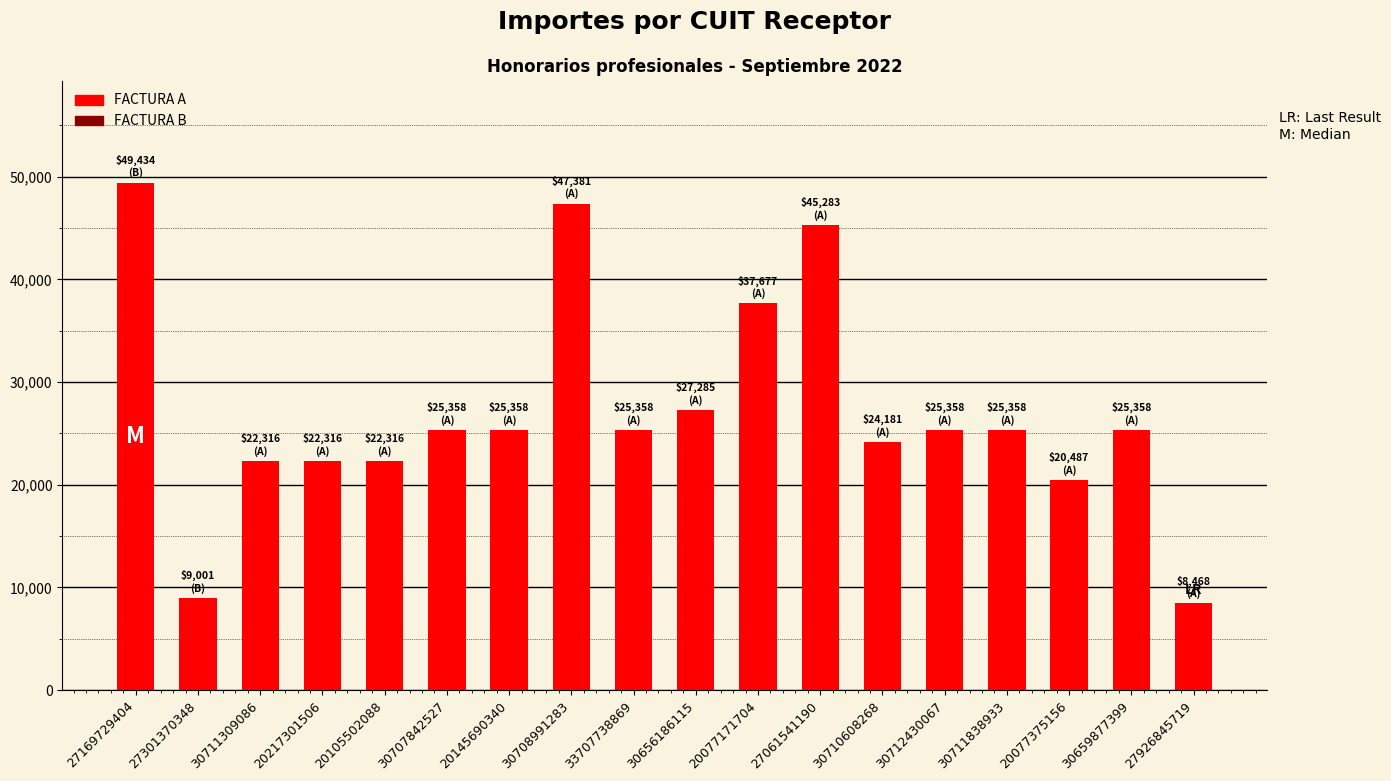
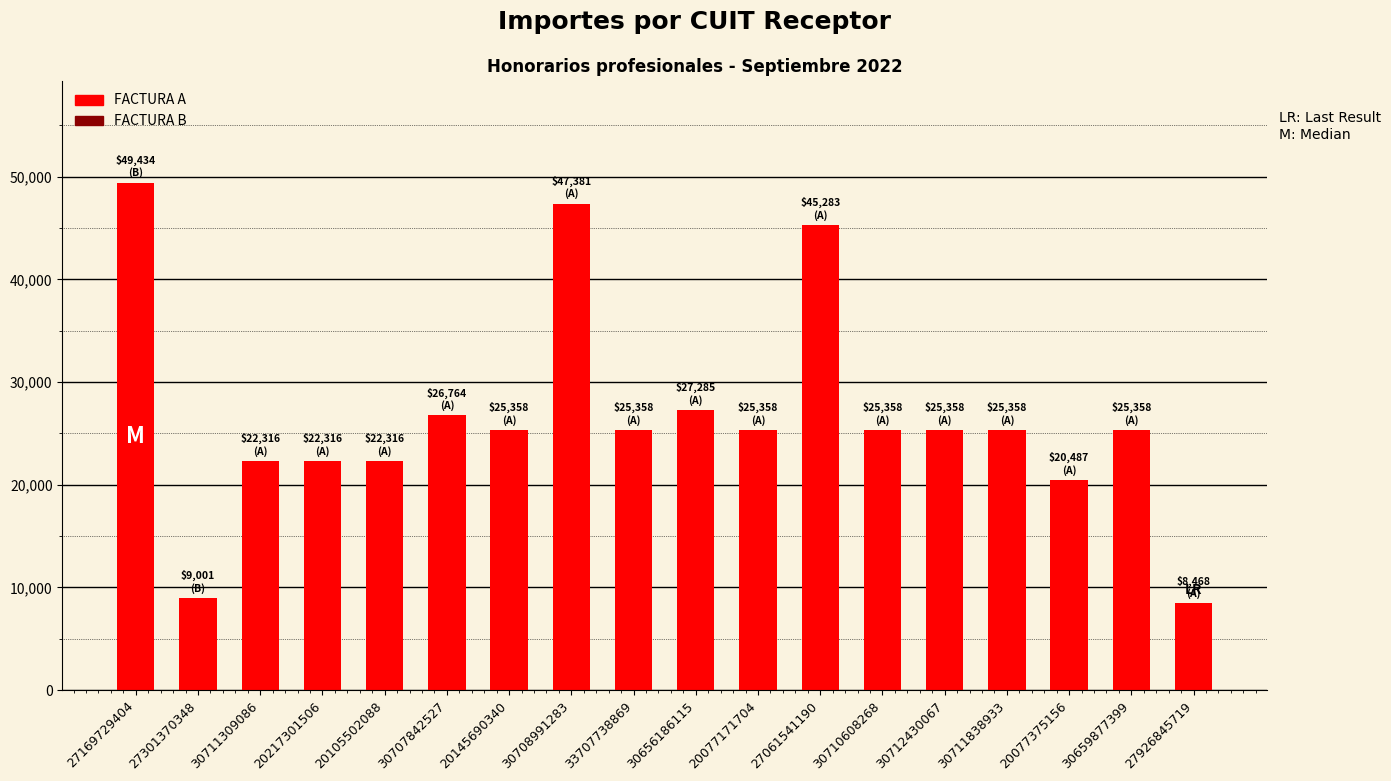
  {
    "27169729404": "$49,434",
    "27301370348": "$9,001",
    "30711309086": "$22,316",
    "20217301506": "$22,316",
    "20105502088": "$22,316",
-   "30707842527": "$25,358",
+   "30707842527": "$26,764",
    "20145690340": "$25,358",
    "30708991283": "$47,381",
    "33707738869": "$25,358",
    "30656186115": "$27,285",
-   "20077171704": "$37,677",
+   "20077171704": "$25,358",
    "27061541190": "$45,283",
-   "30710608268": "$24,181",
+   "30710608268": "$25,358",
    "30712430067": "$25,358",
    "30711838933": "$25,358",
    "20077375156": "$20,487",
    "30659877399": "$25,358"
  }
